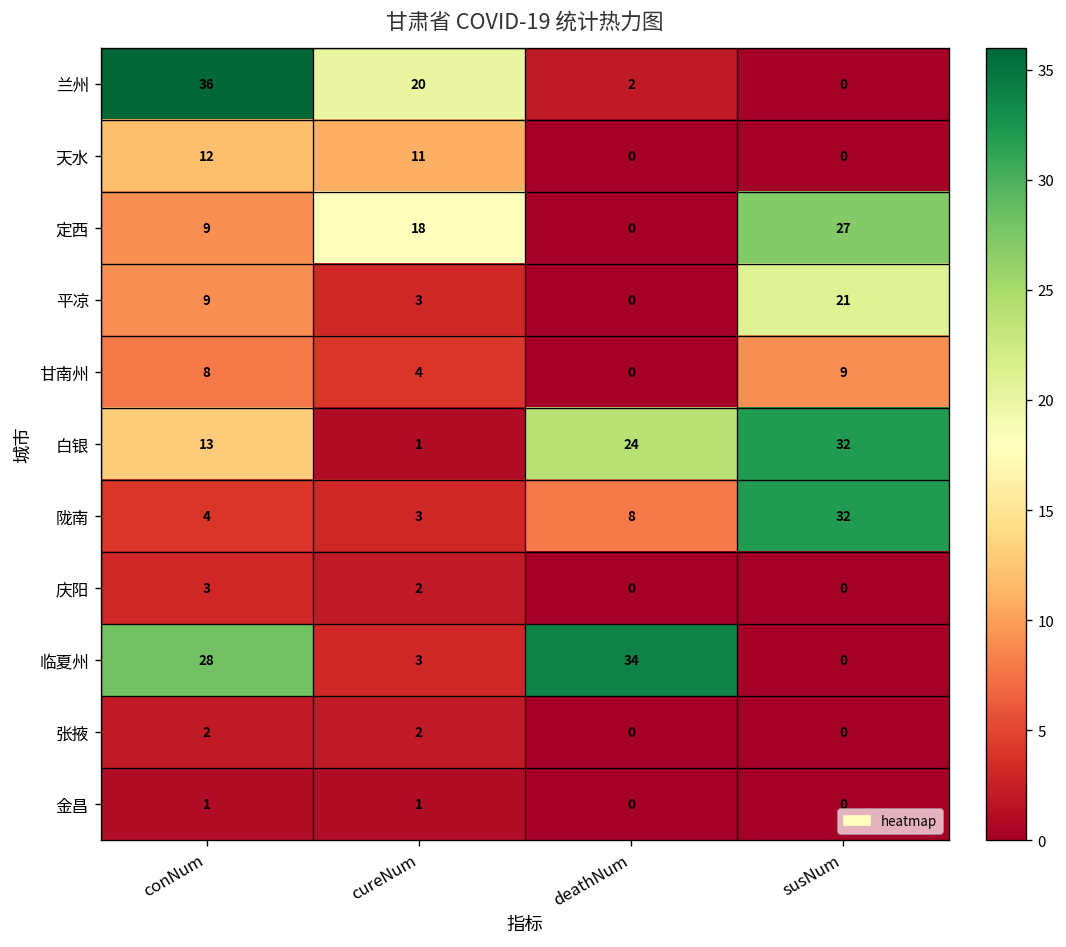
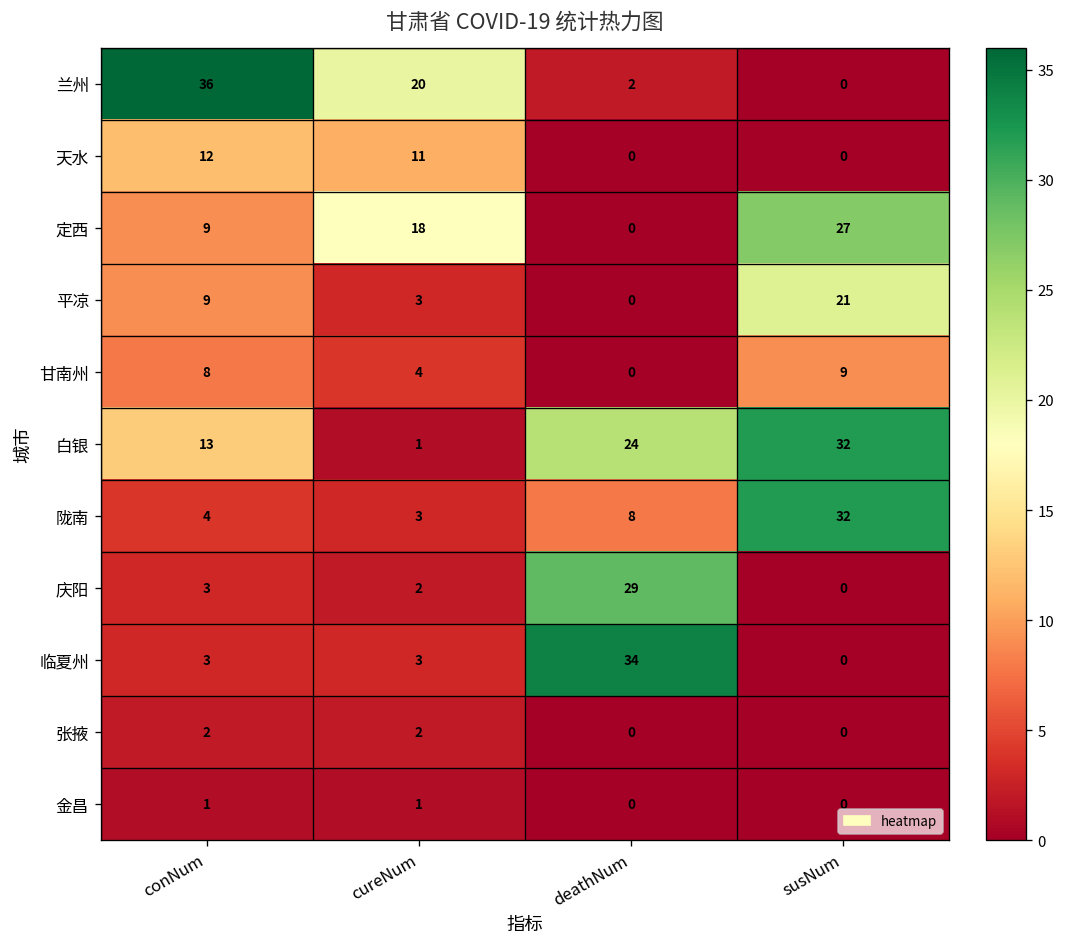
  {
    "兰州": {
      "conNum": 36,
      "cureNum": 20,
      "deathNum": 2,
      "susNum": 0
    },
    "天水": {
      "conNum": 12,
      "cureNum": 11,
      "deathNum": 0,
      "susNum": 0
    },
    "定西": {
      "conNum": 9,
      "cureNum": 18,
      "deathNum": 0,
      "susNum": 27
    },
    "平凉": {
      "conNum": 9,
      "cureNum": 3,
      "deathNum": 0,
      "susNum": 21
    },
    "甘南州": {
      "conNum": 8,
      "cureNum": 4,
      "deathNum": 0,
      "susNum": 9
    },
    "白银": {
      "conNum": 13,
      "cureNum": 1,
      "deathNum": 24,
      "susNum": 32
    },
    "陇南": {
      "conNum": 4,
      "cureNum": 3,
      "deathNum": 8,
      "susNum": 32
    },
    "庆阳": {
      "conNum": 3,
      "cureNum": 2,
-     "deathNum": 0,
+     "deathNum": 29,
      "susNum": 0
    },
    "临夏州": {
-     "conNum": 28,
+     "conNum": 3,
      "cureNum": 3,
      "deathNum": 34,
      "susNum": 0
    },
    "张掖": {
      "conNum": 2,
      "cureNum": 2,
      "deathNum": 0,
      "susNum": 0
    },
    "金昌": {
      "conNum": 1,
      "cureNum": 1,
      "deathNum": 0
    }
  }
